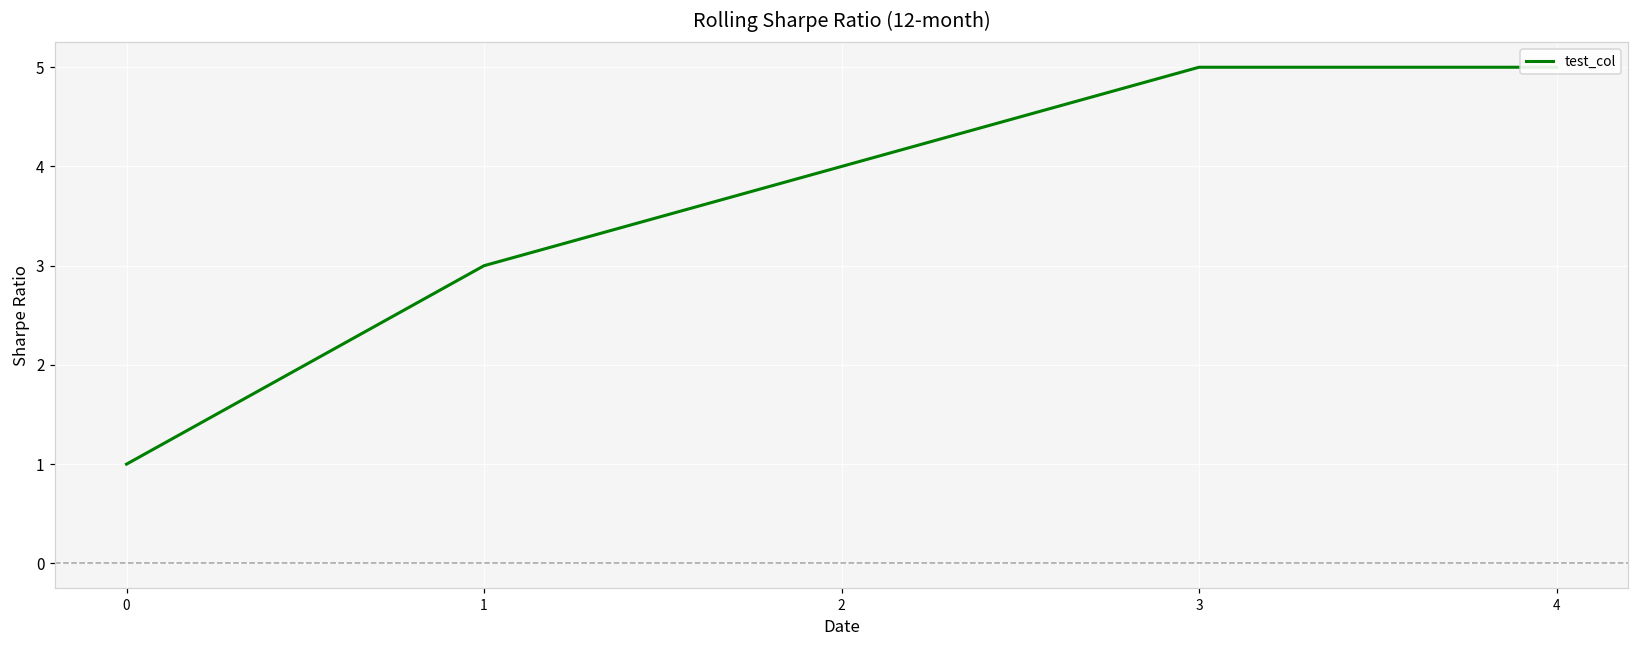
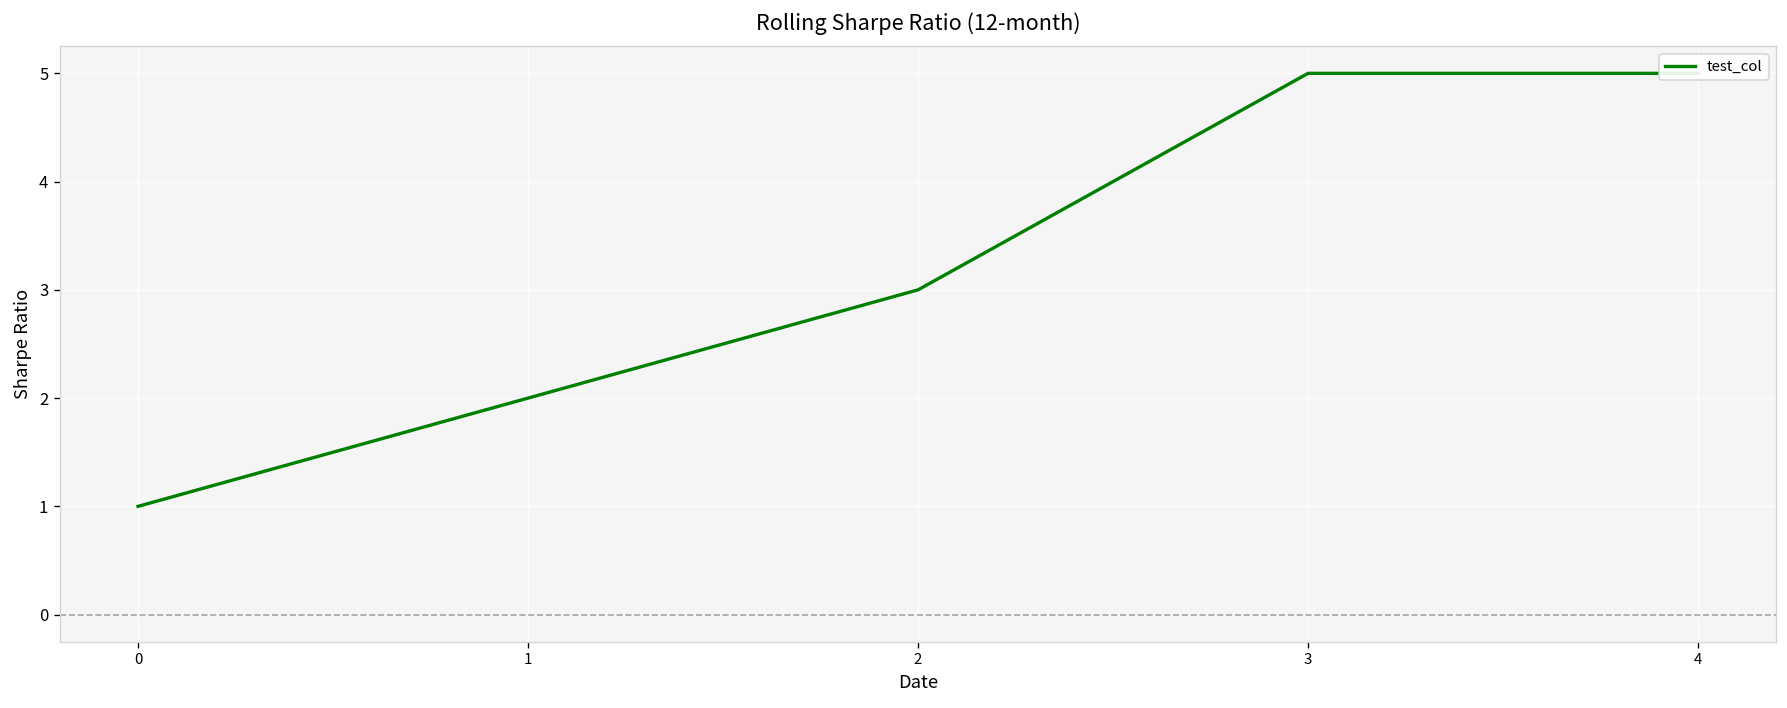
  {
    "0": 1,
-   "1": 3,
-   "2": 4,
+   "1": 2,
+   "2": 3,
    "3": 5
  }
